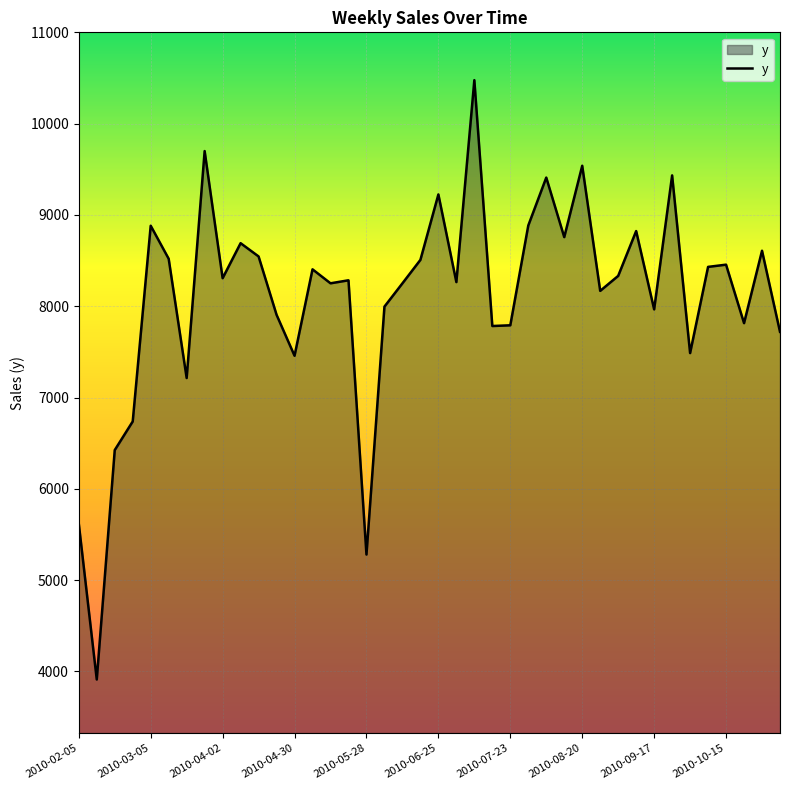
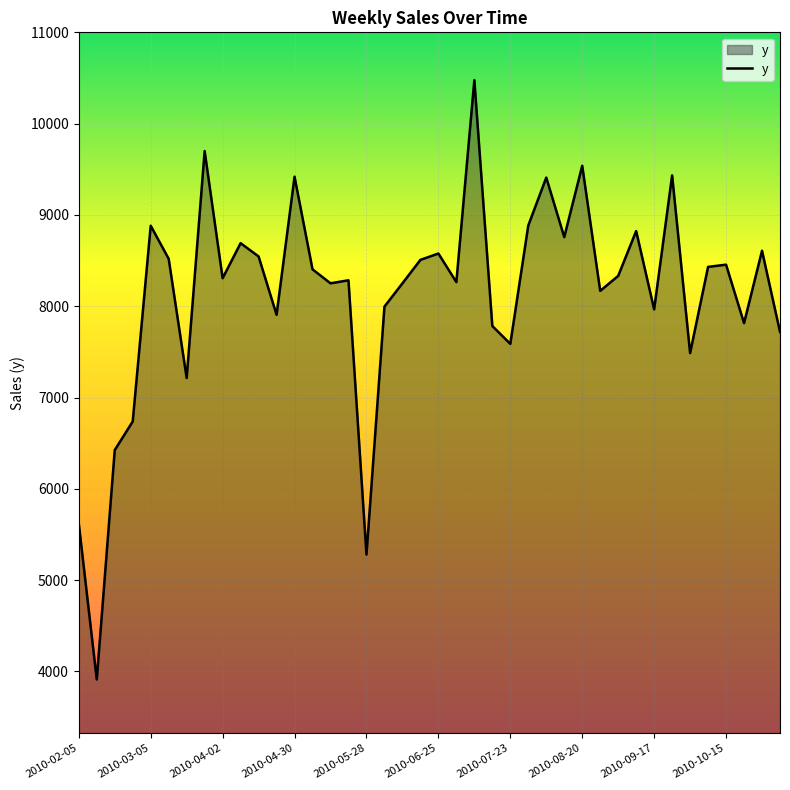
  {
    "2010-02-05": 5600,
    "2010-03-05": 8900,
    "2010-04-02": 8300,
-   "2010-04-30": 7500,
+   "2010-04-30": 9400,
    "2010-05-28": 5300,
-   "2010-06-25": 9200,
-   "2010-07-23": 7800,
+   "2010-06-25": 8600,
+   "2010-07-23": 7600,
    "2010-08-20": 9500,
    "2010-09-17": 8000,
    "2010-10-15": 8500
  }
